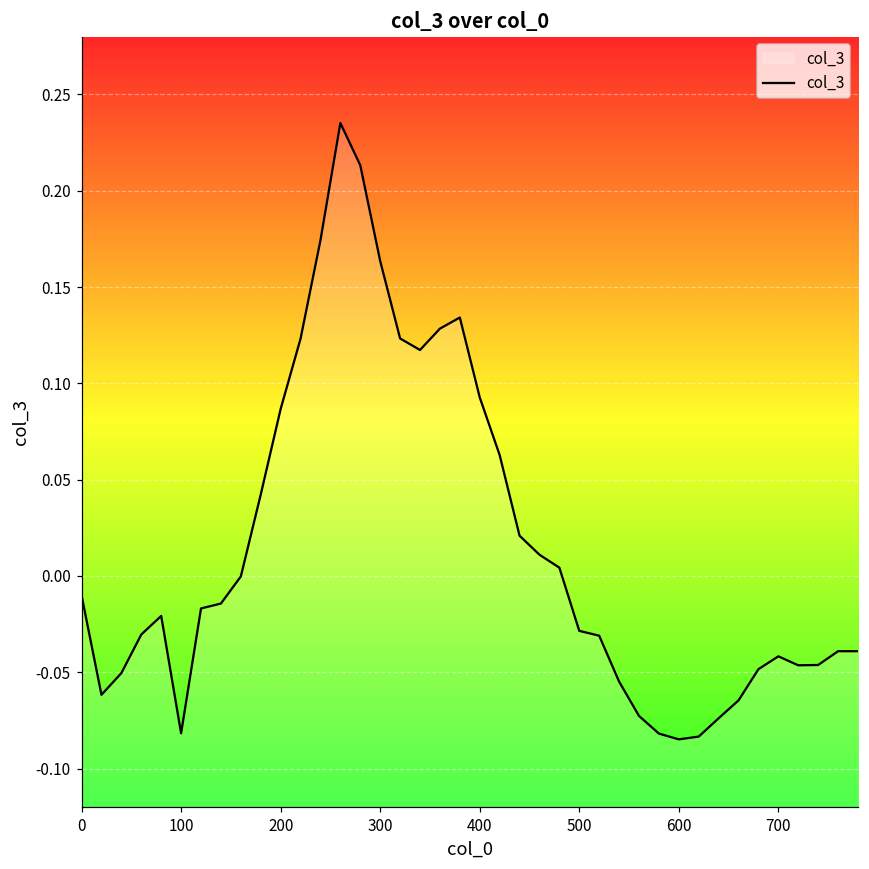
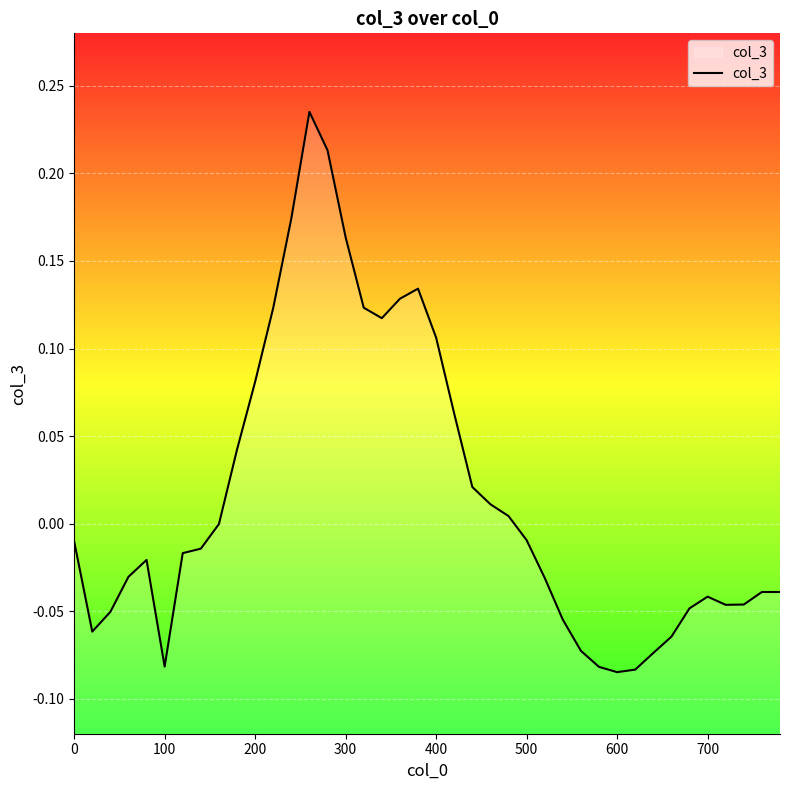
  {
    "0": -0.010,
    "100": -0.082,
-   "200": 0.087,
+   "200": 0.081,
    "300": 0.164,
-   "400": 0.093,
-   "500": -0.028,
+   "400": 0.106,
+   "500": -0.009,
    "600": -0.085,
    "700": -0.042
  }
